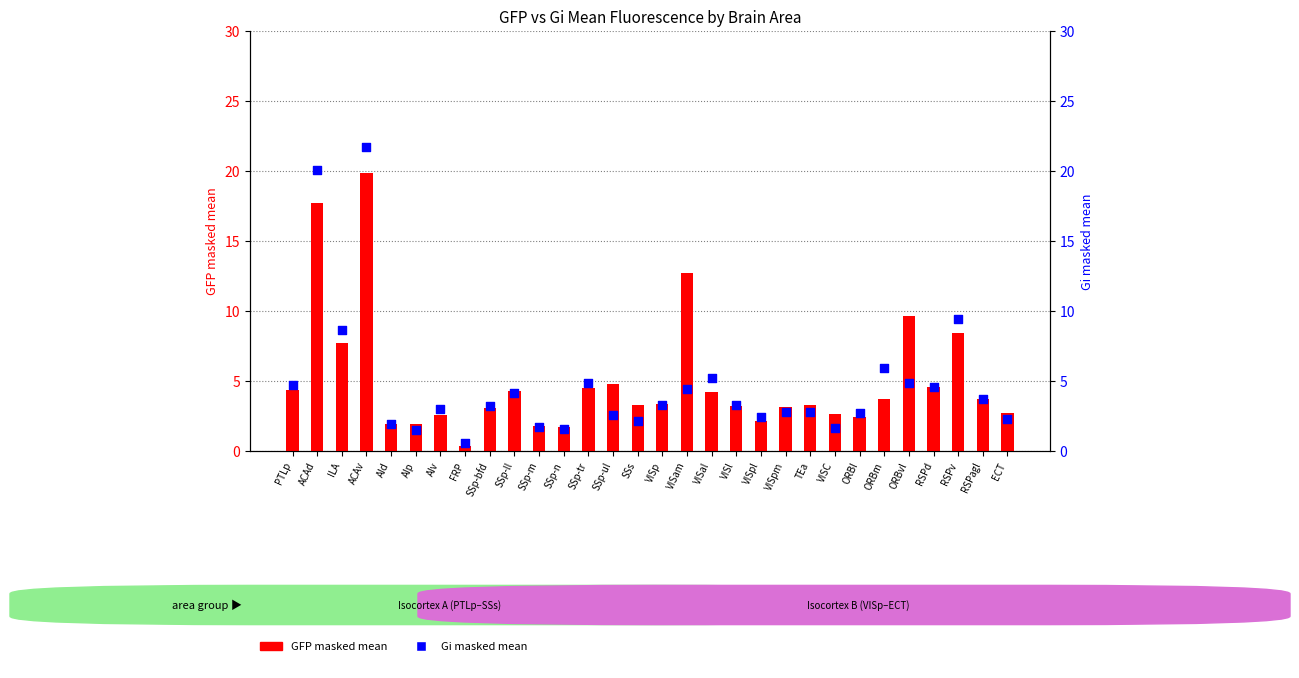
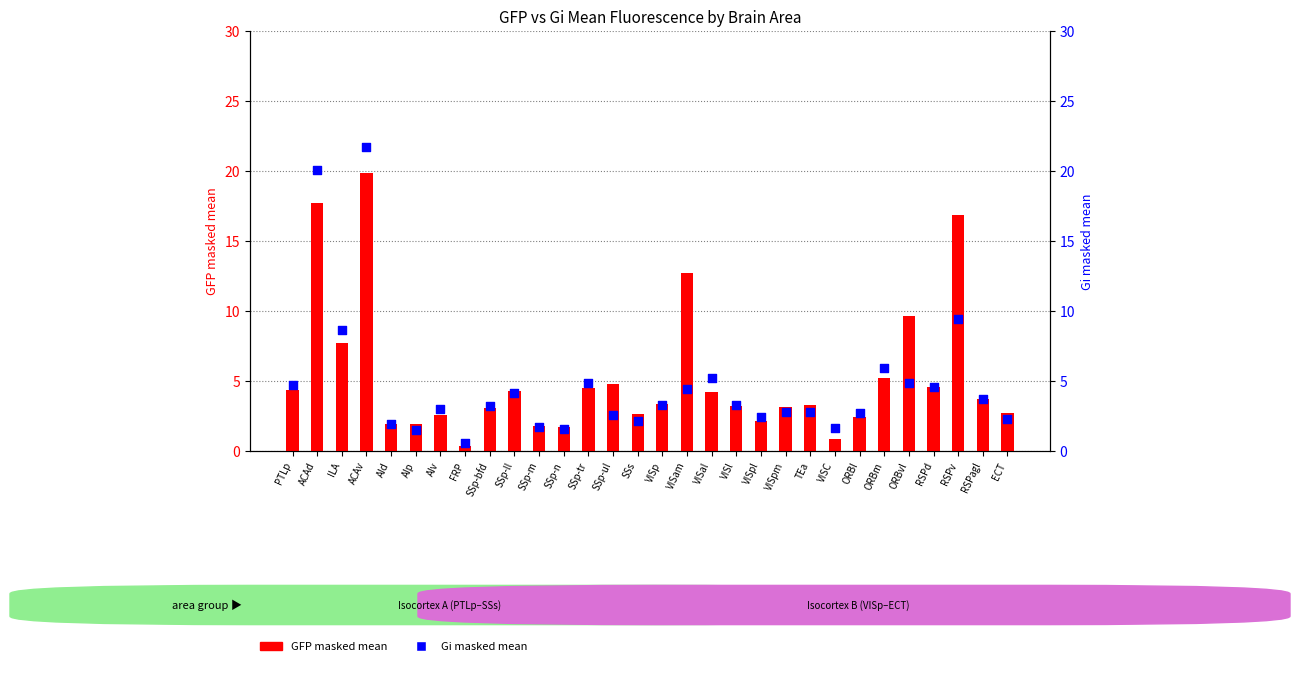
  {
    "GFP masked mean": {
      "PTLp": 4.4,
      "ACAd": 17.7,
      "ILA": 7.7,
      "ACAv": 19.9,
      "AId": 2.0,
      "AIp": 2.0,
      "AIv": 2.6,
      "FRP": 0.3,
      "SSp-bfd": 3.1,
      "SSp-ll": 4.3,
      "SSp-m": 1.8,
      "SSp-n": 1.7,
      "SSp-tr": 4.5,
      "SSp-ul": 4.8,
-     "SSs": 3.3,
+     "SSs": 2.7,
      "VISp": 3.4,
      "VISam": 12.7,
      "VISal": 4.2,
      "VISl": 3.2,
      "VISpl": 2.1,
      "VISpm": 3.1,
      "TEa": 3.3,
-     "VISC": 2.6,
+     "VISC": 0.9,
      "ORBl": 2.4,
-     "ORBm": 3.7,
+     "ORBm": 5.2,
      "ORBvl": 9.6,
      "RSPd": 4.6,
-     "RSPv": 8.5,
+     "RSPv": 16.9,
      "RSPagl": 3.7,
      "ECT": 2.7
    }
  }
